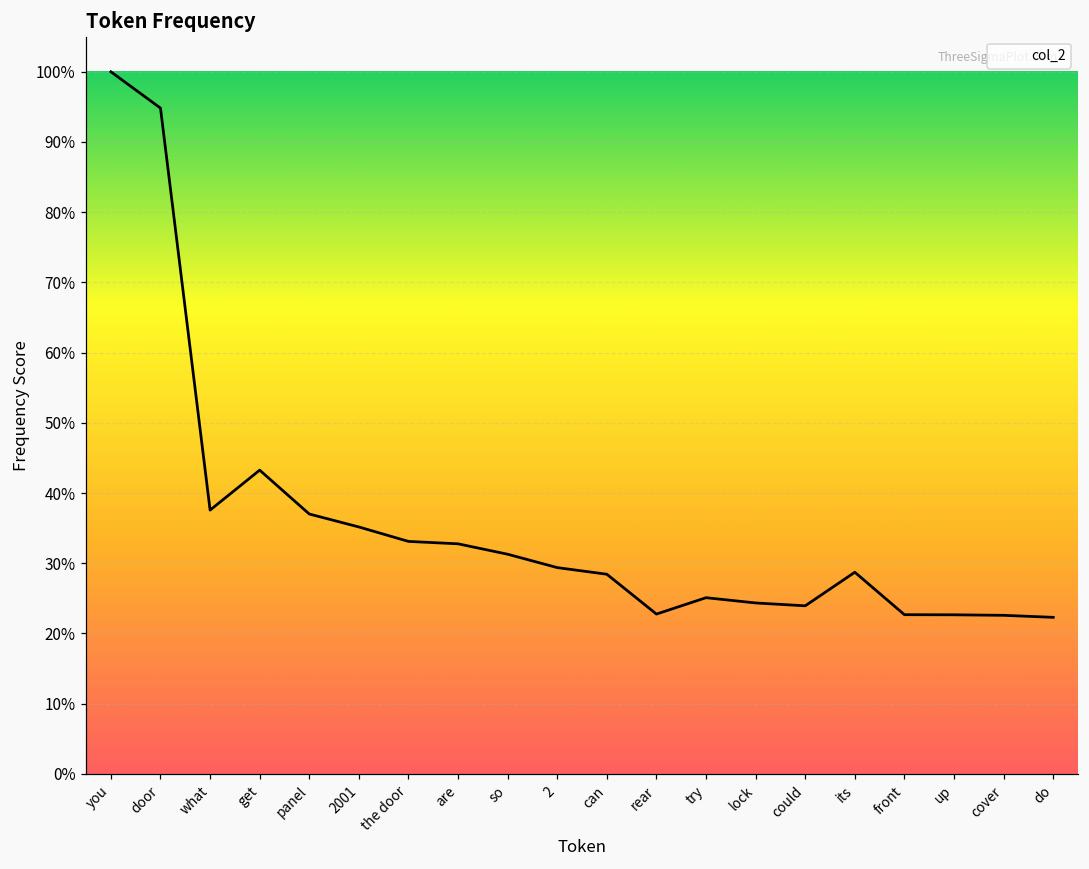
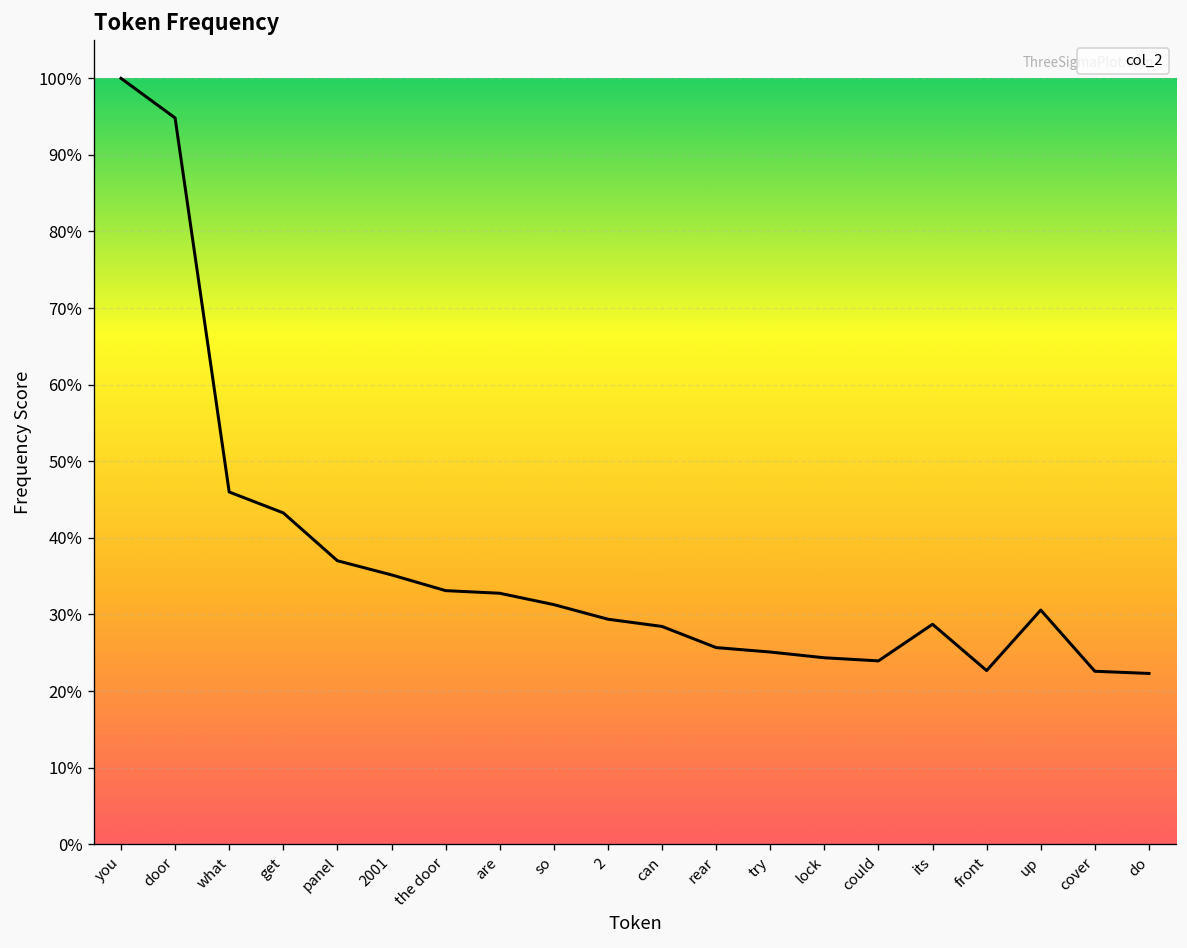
  {
    "you": "100%",
    "door": "95%",
-   "what": "38%",
+   "what": "46%",
    "get": "43%",
    "panel": "37%",
    "2001": "35%",
    "the door": "33%",
    "are": "33%",
    "so": "31%",
    "2": "29%",
    "can": "28%",
-   "rear": "23%",
+   "rear": "26%",
    "try": "25%",
    "lock": "24%",
    "could": "24%",
    "its": "29%",
    "front": "23%",
-   "up": "23%",
+   "up": "31%",
    "cover": "23%",
    "do": "22%"
  }
